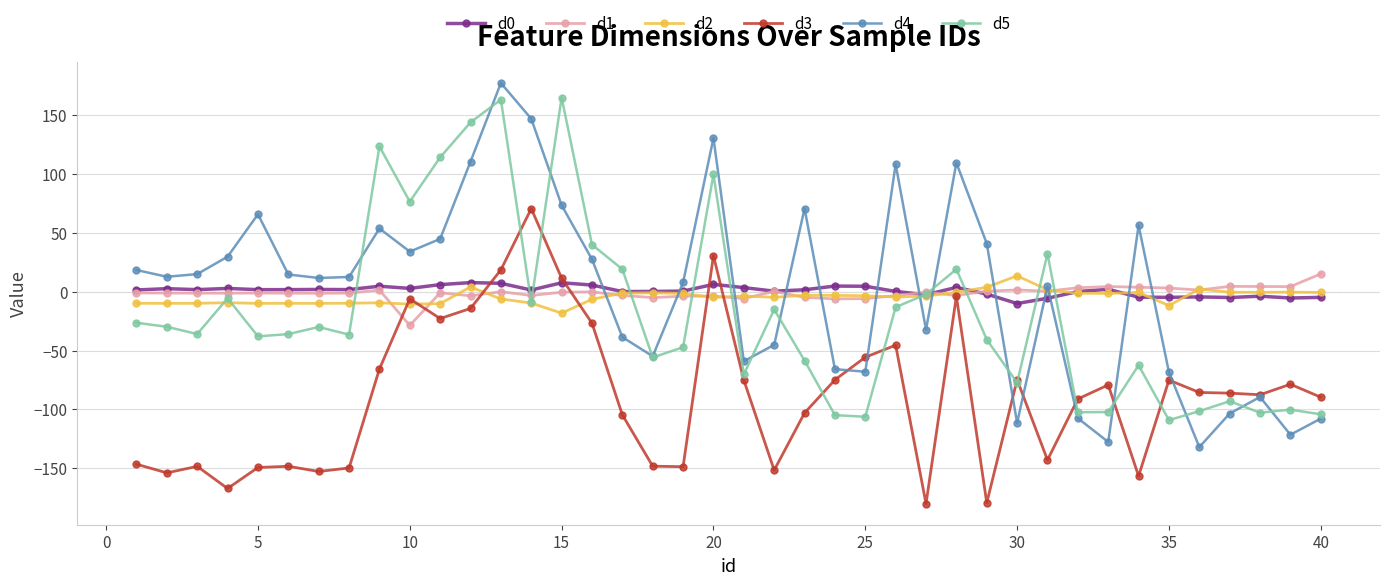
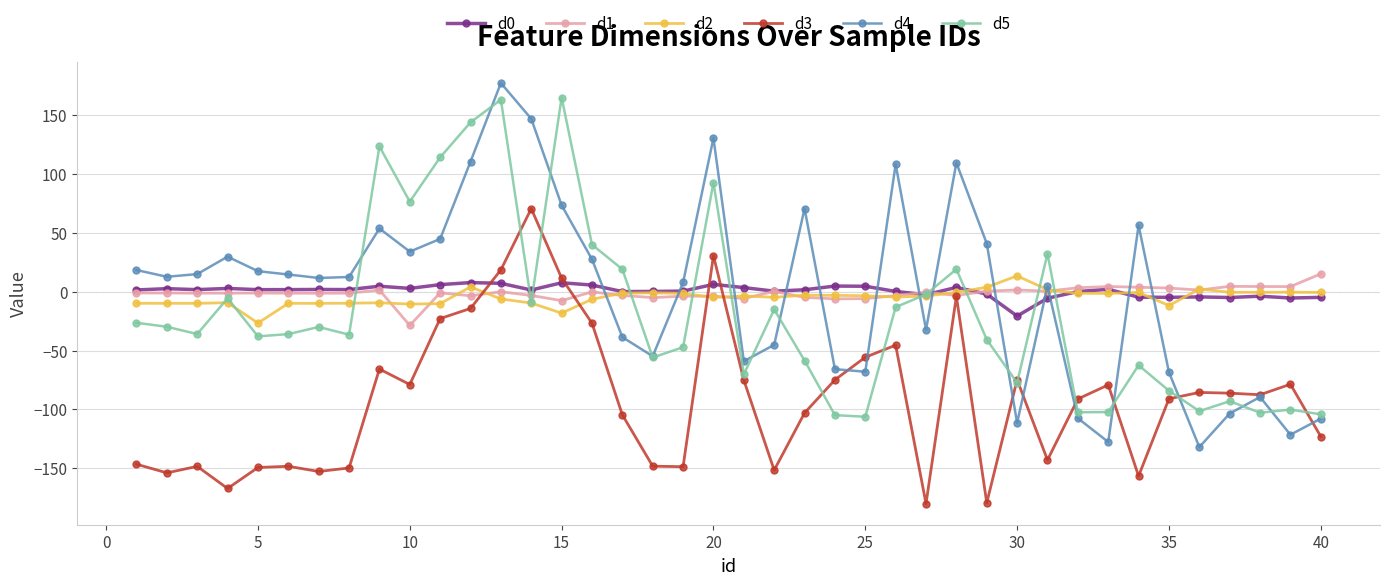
  {
    "d0": {
      "5": 2,
      "10": 3,
      "15": 8,
      "20": 6,
      "25": 5,
-     "30": -10,
+     "30": -21,
      "35": -5,
      "40": -5
    },
    "d1": {
      "5": -1,
      "10": -29,
-     "15": 0,
+     "15": -8,
      "25": -6,
      "30": 1,
      "35": 3,
      "40": 15
    },
    "d2": {
-     "5": -10,
+     "5": -27,
      "10": -11,
      "15": -18,
      "25": -3,
      "30": 13,
      "35": -12,
      "40": -1
    },
    "d3": {
      "5": -149,
-     "10": -6,
+     "10": -79,
      "15": 12,
      "20": 31,
      "25": -56,
      "30": -75,
-     "35": -75,
-     "40": -90
+     "35": -91,
+     "40": -123
    },
    "d4": {
-     "5": 66,
+     "5": 17,
      "10": 34,
      "15": 73,
      "20": 130,
      "25": -68,
      "30": -111,
      "35": -68,
      "40": -108
    },
    "d5": {
      "5": -38,
      "10": 76,
      "15": 165,
-     "20": 100,
+     "20": 93,
      "25": -106,
      "30": -77,
-     "35": -109,
+     "35": -84,
      "40": -104
    }
  }
